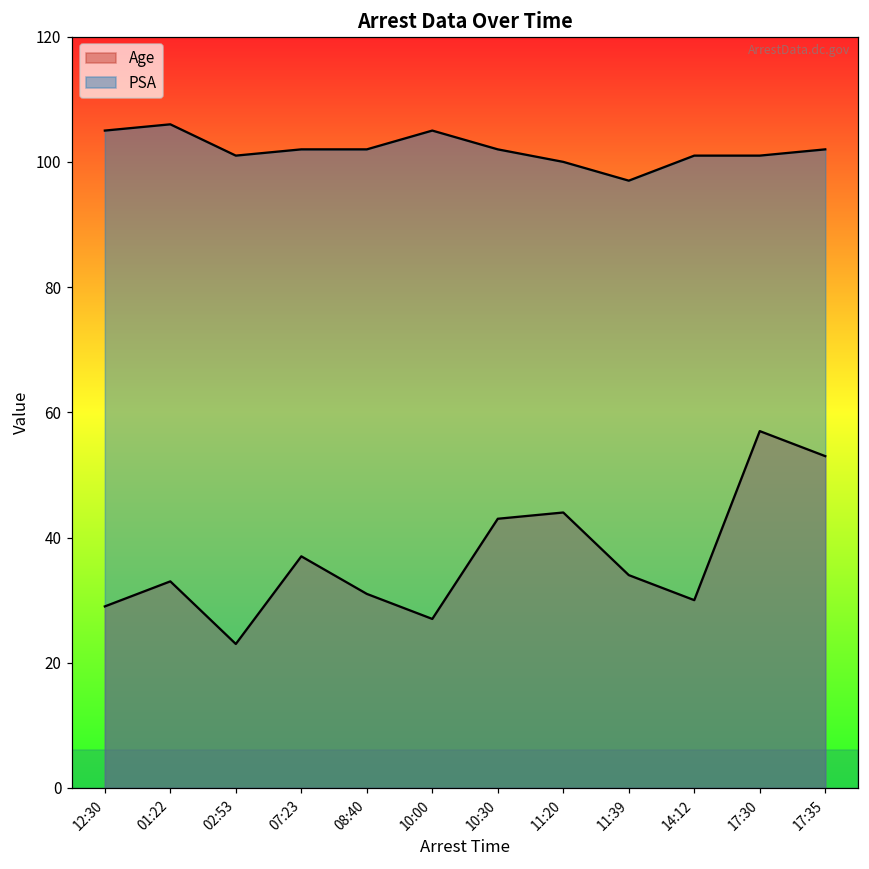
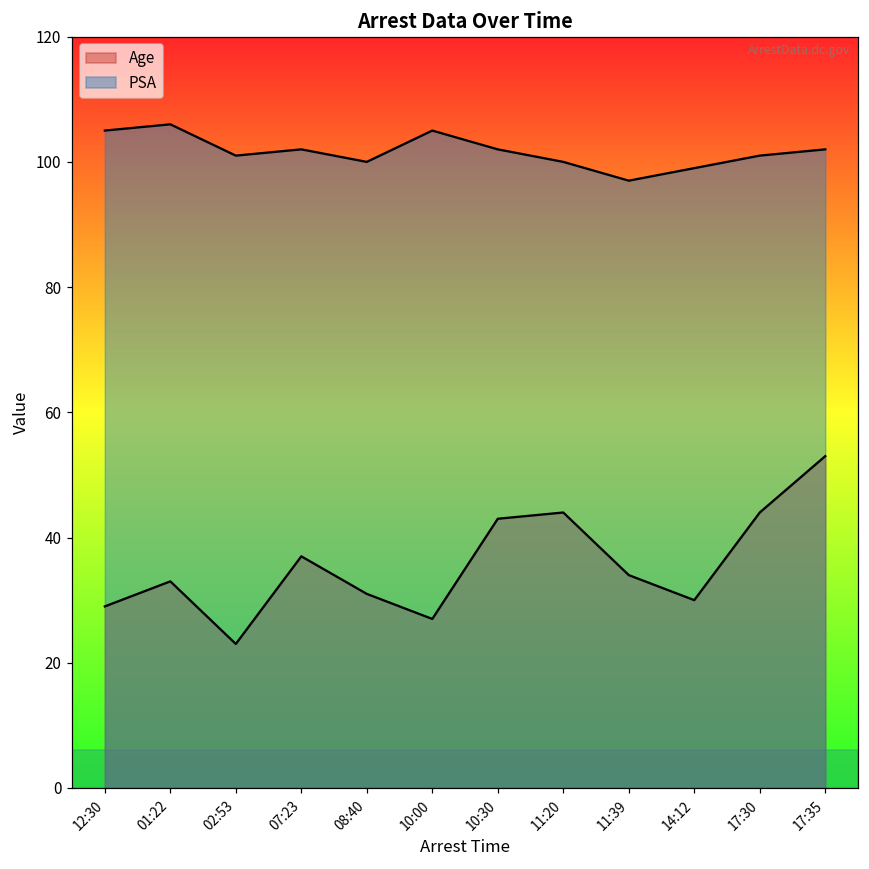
  {
    "Age": {
      "12:30": 29,
      "01:22": 33,
      "02:53": 23,
      "07:23": 37,
      "08:40": 31,
      "10:00": 27,
      "10:30": 43,
      "11:20": 44,
      "11:39": 34,
      "14:12": 30,
-     "17:30": 57,
+     "17:30": 44,
      "17:35": 53
    },
    "PSA": {
      "12:30": 105,
      "01:22": 106,
      "02:53": 101,
      "07:23": 102,
-     "08:40": 102,
+     "08:40": 100,
      "10:00": 105,
      "10:30": 102,
      "11:20": 100,
      "11:39": 97,
-     "14:12": 101,
+     "14:12": 99,
      "17:30": 101,
      "17:35": 102
    }
  }
